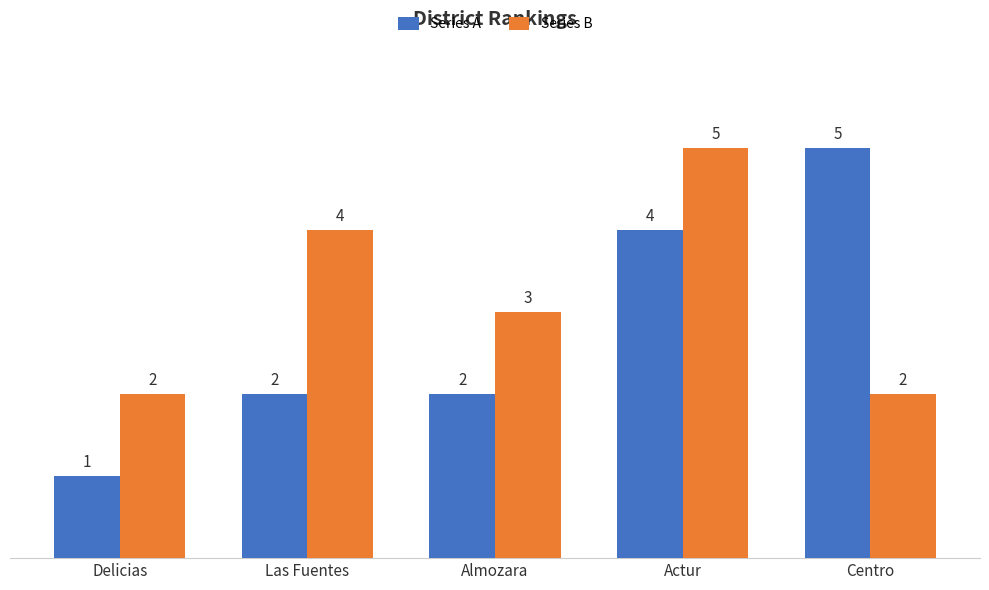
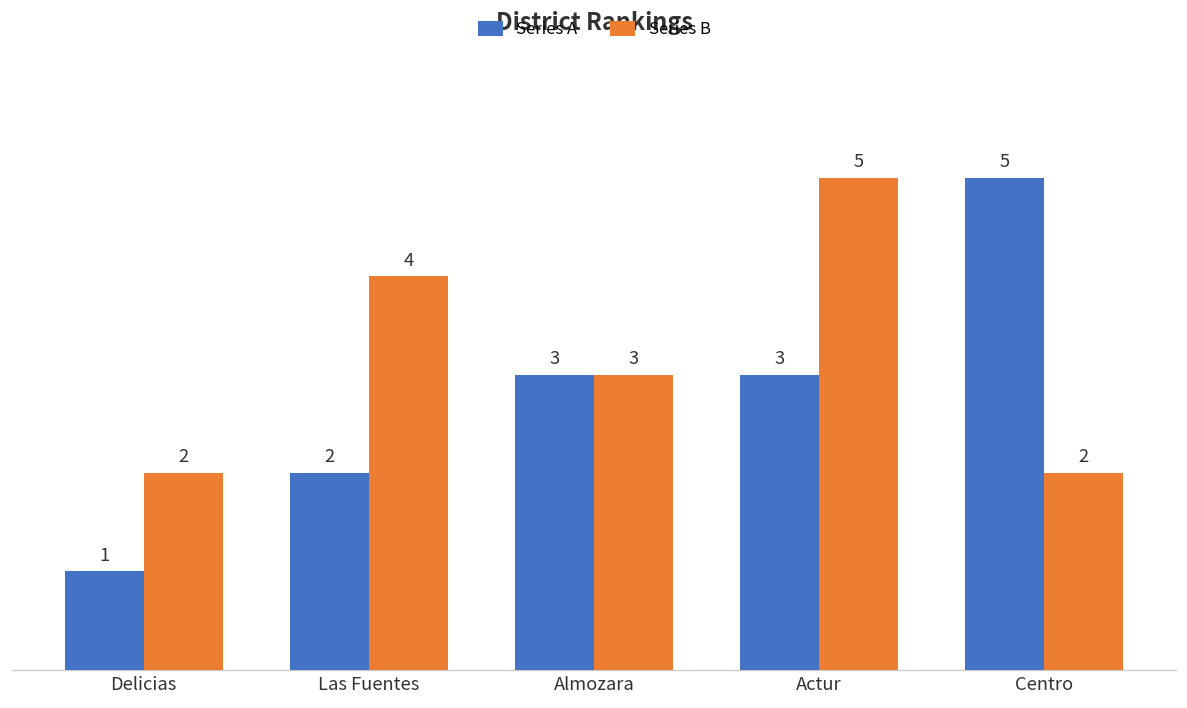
  {
    "Series A": {
      "Delicias": 1,
      "Las Fuentes": 2,
-     "Almozara": 2,
-     "Actur": 4,
+     "Almozara": 3,
+     "Actur": 3,
      "Centro": 5
    },
    "Series B": {
      "Delicias": 2,
      "Las Fuentes": 4,
      "Almozara": 3,
      "Actur": 5,
      "Centro": 2
    }
  }
